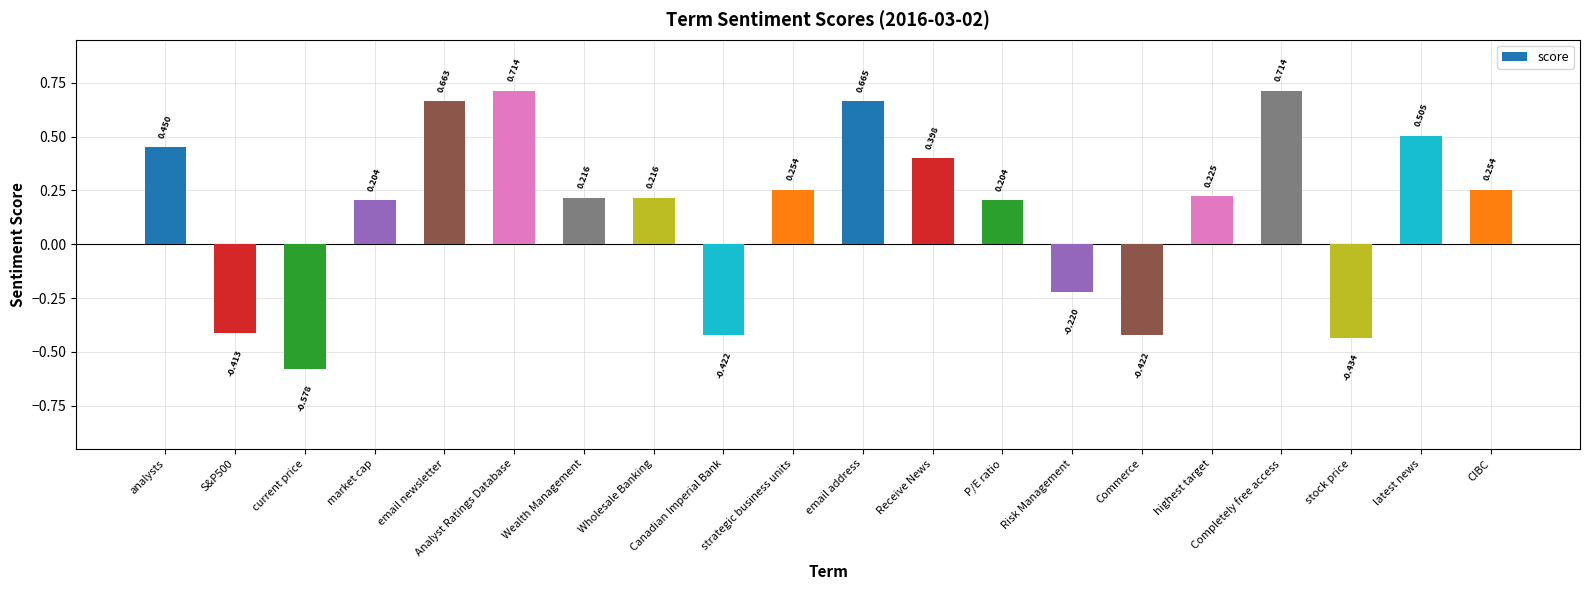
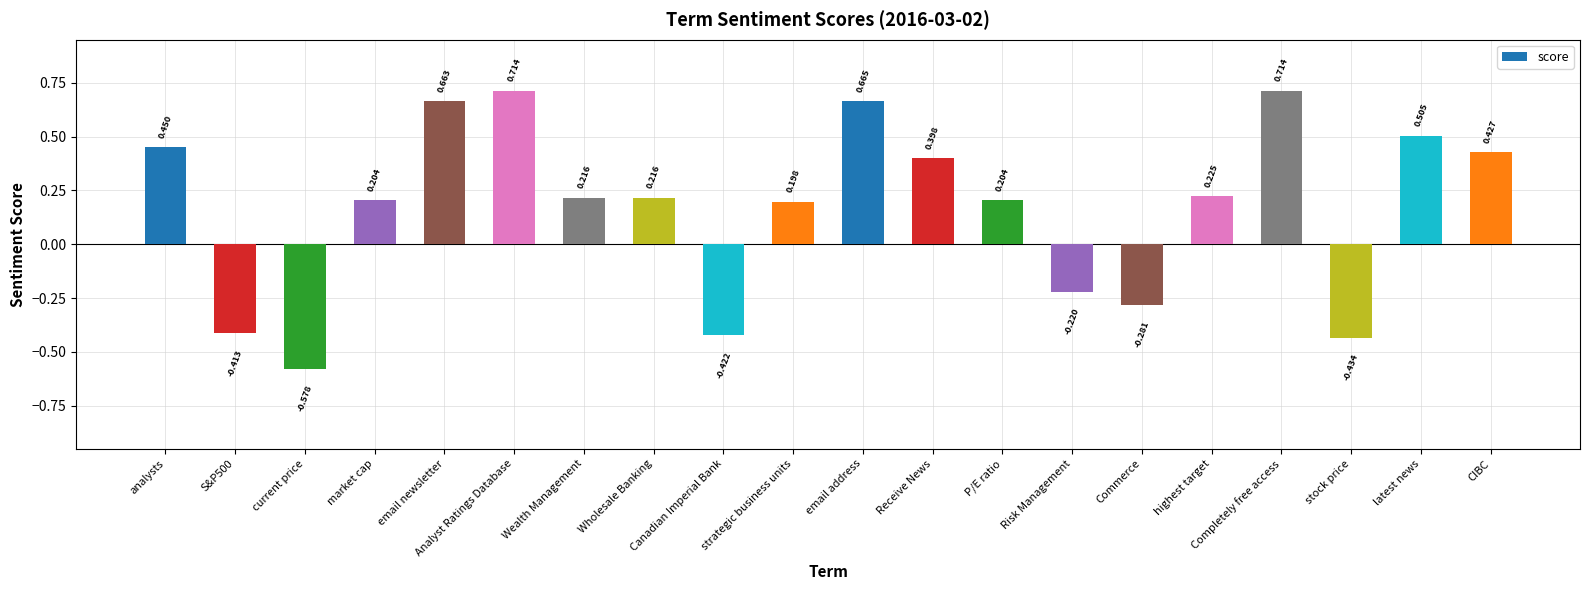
  {
    "analysts": 0.450,
    "S&P500": -0.413,
    "current price": -0.578,
    "market cap": 0.204,
    "email newsletter": 0.663,
    "Analyst Ratings Database": 0.714,
    "Wealth Management": 0.216,
    "Wholesale Banking": 0.216,
    "Canadian Imperial Bank": -0.422,
-   "strategic business units": 0.254,
+   "strategic business units": 0.198,
    "email address": 0.665,
    "Receive News": 0.398,
    "P/E ratio": 0.204,
    "Risk Management": -0.220,
-   "Commerce": -0.422,
+   "Commerce": -0.281,
    "highest target": 0.225,
    "Completely free access": 0.714,
    "stock price": -0.434,
    "latest news": 0.505,
-   "CIBC": 0.254
+   "CIBC": 0.427
  }
